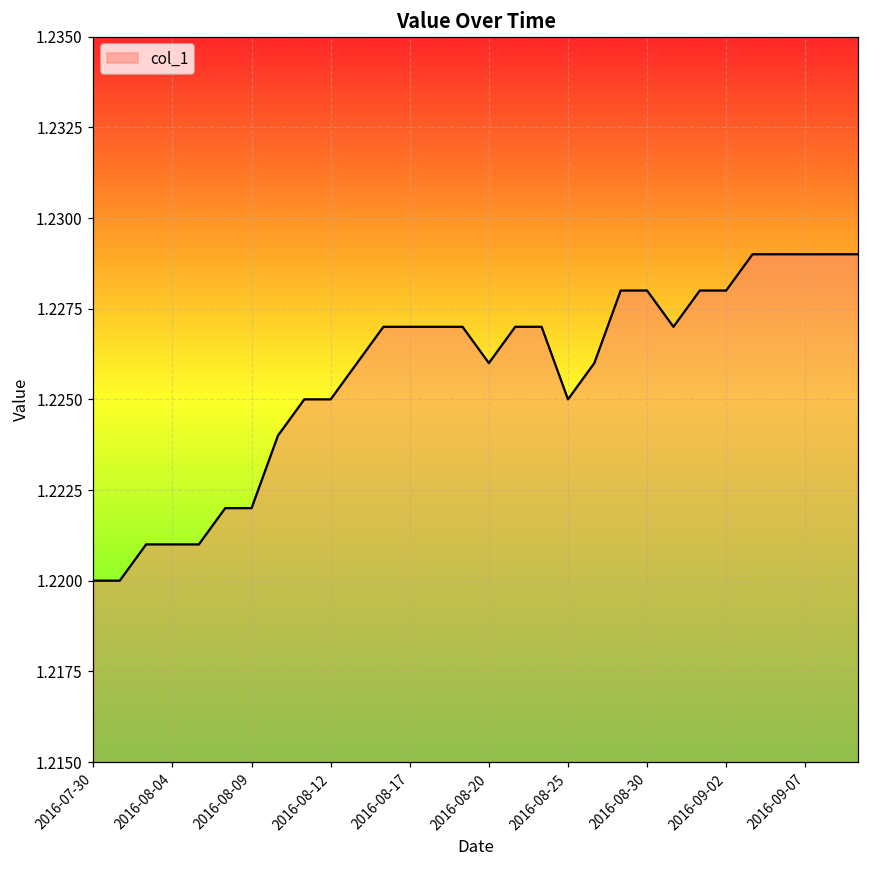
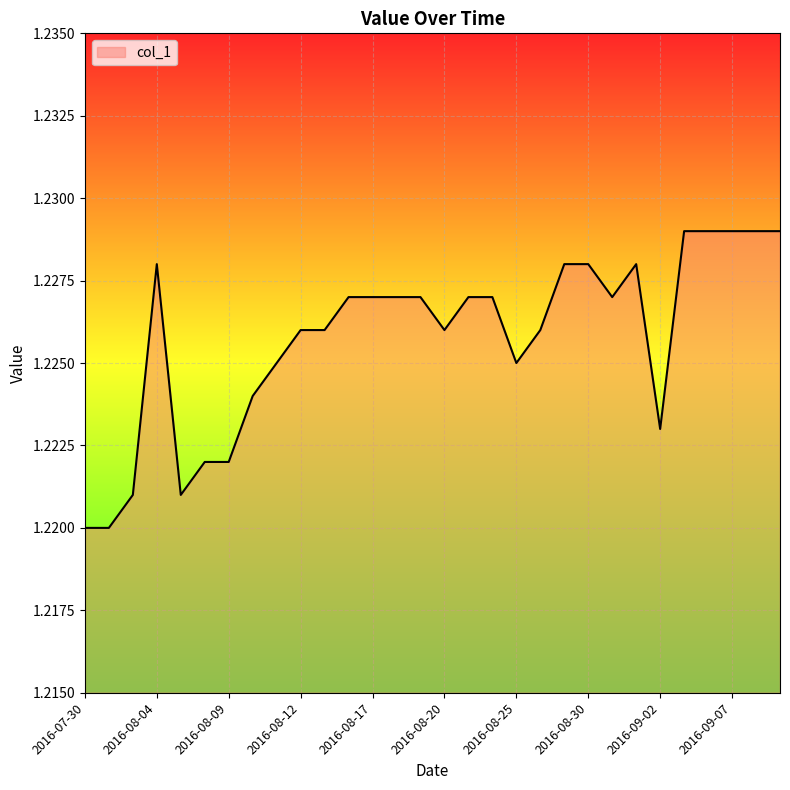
  {
    "2016-07-30": 1.220,
-   "2016-08-04": 1.221,
+   "2016-08-04": 1.228,
    "2016-08-09": 1.222,
-   "2016-08-12": 1.225,
+   "2016-08-12": 1.226,
    "2016-08-17": 1.227,
    "2016-08-20": 1.226,
    "2016-08-25": 1.225,
    "2016-08-30": 1.228,
-   "2016-09-02": 1.228,
+   "2016-09-02": 1.223,
    "2016-09-07": 1.229
  }
